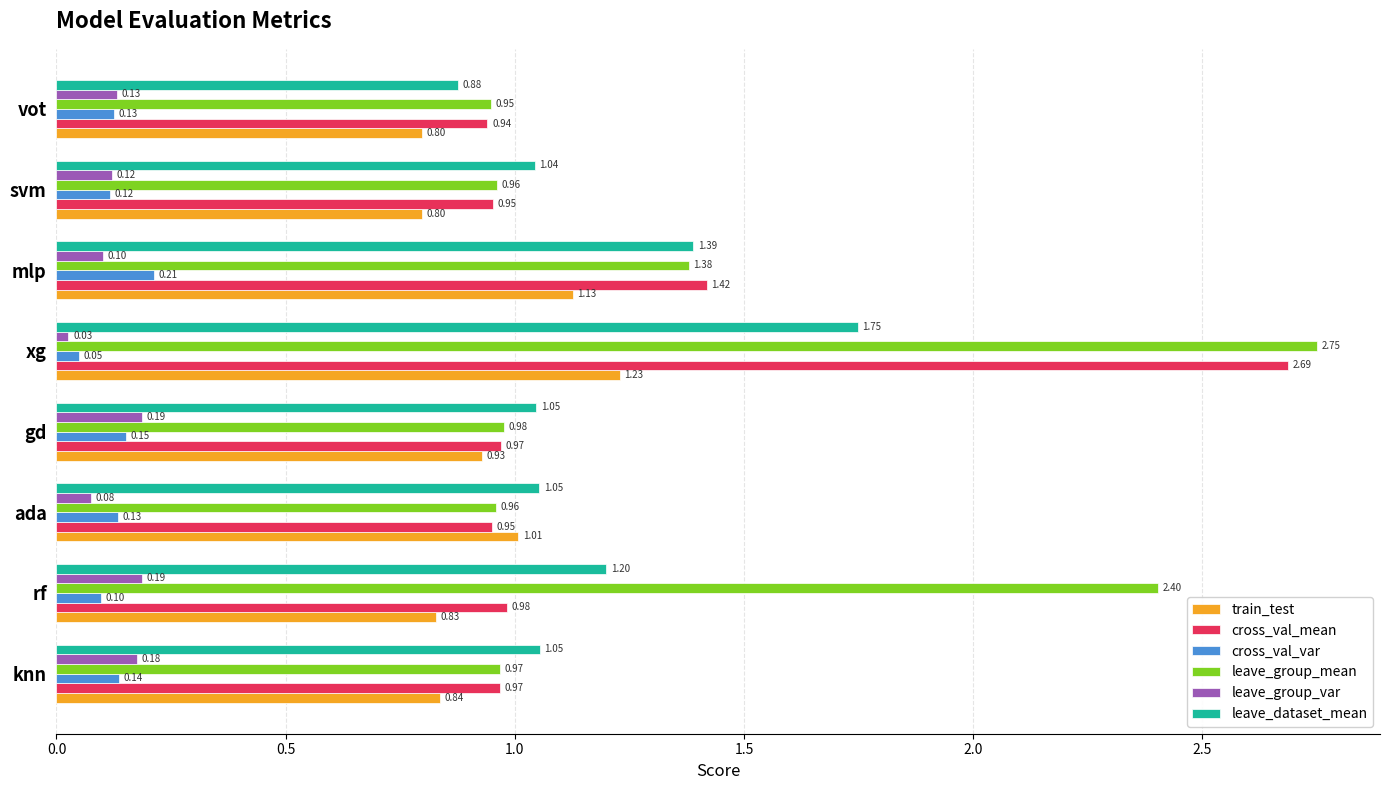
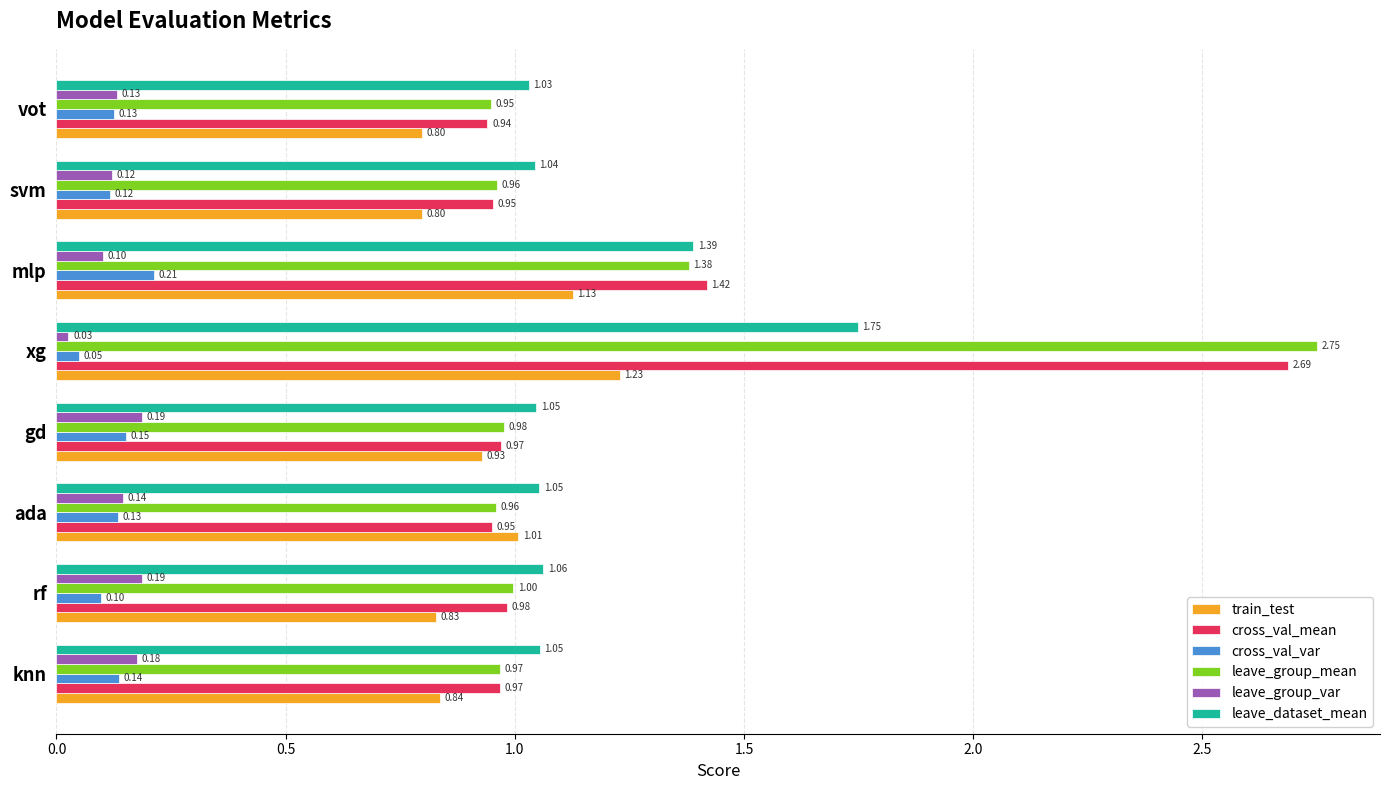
  {
    "train_test": {
      "vot": 0.80,
      "svm": 0.80,
      "mlp": 1.13,
      "xg": 1.23,
      "gd": 0.93,
      "ada": 1.01,
      "rf": 0.83,
      "knn": 0.84
    },
    "cross_val_mean": {
      "vot": 0.94,
      "svm": 0.95,
      "mlp": 1.42,
      "xg": 2.69,
      "gd": 0.97,
      "ada": 0.95,
      "rf": 0.98,
      "knn": 0.97
    },
    "cross_val_var": {
      "vot": 0.13,
      "svm": 0.12,
      "mlp": 0.21,
      "xg": 0.05,
      "gd": 0.15,
      "ada": 0.13,
      "rf": 0.10,
      "knn": 0.14
    },
    "leave_group_mean": {
      "vot": 0.95,
      "svm": 0.96,
      "mlp": 1.38,
      "xg": 2.75,
      "gd": 0.98,
      "ada": 0.96,
-     "rf": 2.40,
+     "rf": 1.00,
      "knn": 0.97
    },
    "leave_group_var": {
      "vot": 0.13,
      "svm": 0.12,
      "mlp": 0.10,
      "xg": 0.03,
      "gd": 0.19,
-     "ada": 0.08,
+     "ada": 0.14,
      "rf": 0.19,
      "knn": 0.18
    },
    "leave_dataset_mean": {
-     "vot": 0.88,
+     "vot": 1.03,
      "svm": 1.04,
      "mlp": 1.39,
      "xg": 1.75,
      "gd": 1.05,
      "ada": 1.05,
-     "rf": 1.20,
+     "rf": 1.06,
      "knn": 1.05
    }
  }
